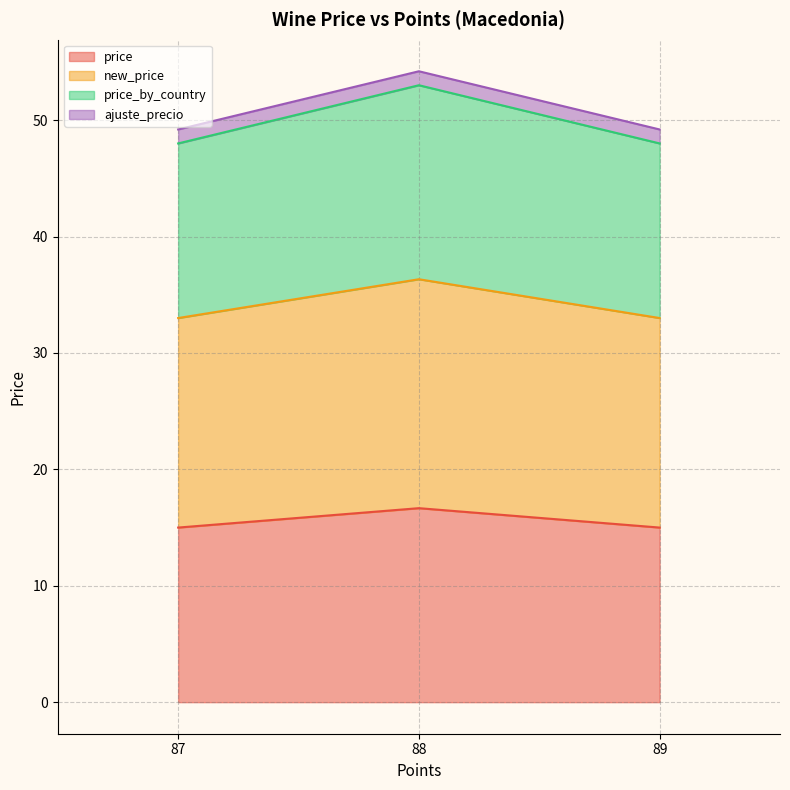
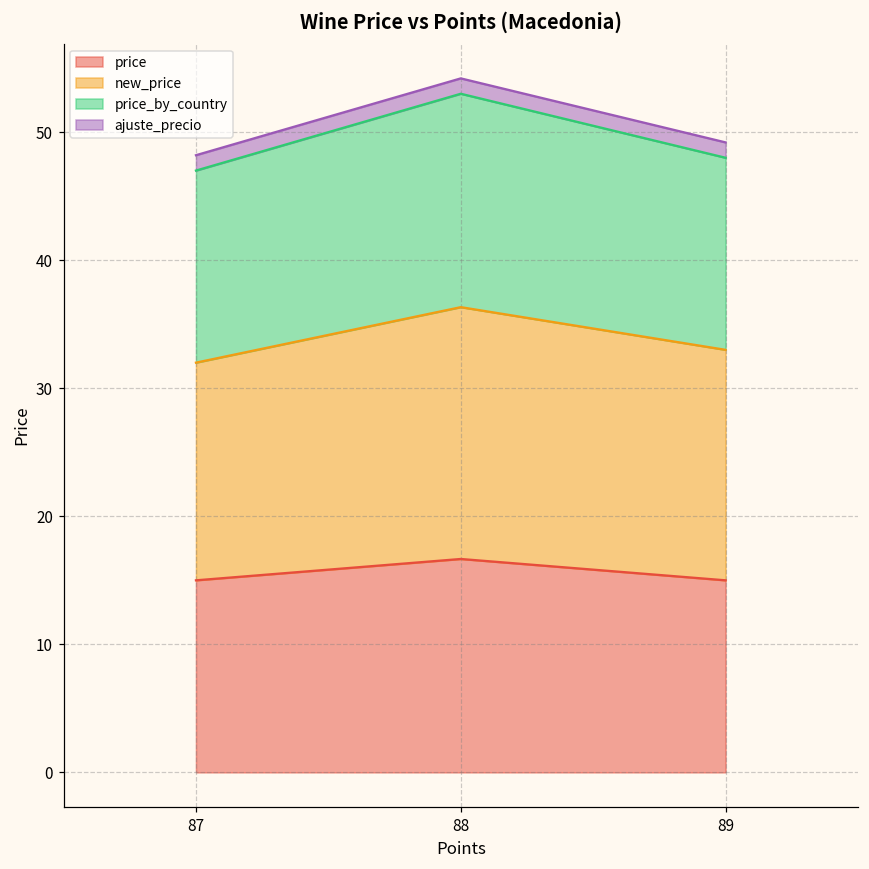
  {
    "price": {
      "87": 15,
      "88": 16.7,
      "89": 15
    },
    "new_price": {
-     "87": 18,
+     "87": 17,
      "88": 19.7,
      "89": 18
    },
    "price_by_country": {
      "87": 15,
      "88": 16.7,
      "89": 15
    },
    "ajuste_precio": {
      "87": 1,
      "88": 1,
      "89": 1
    }
  }
